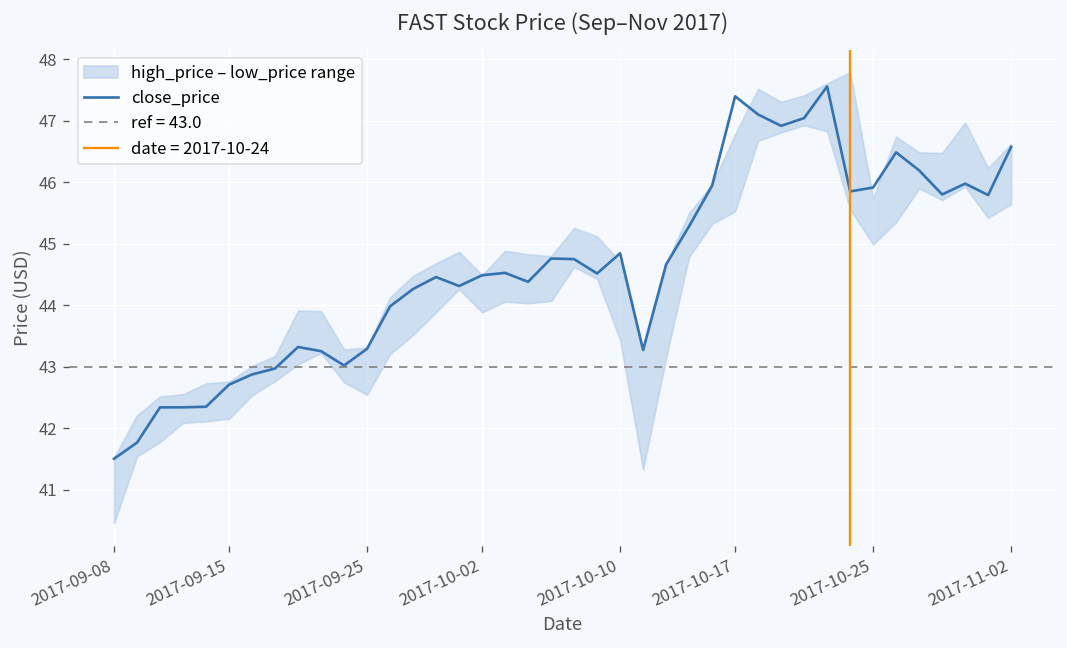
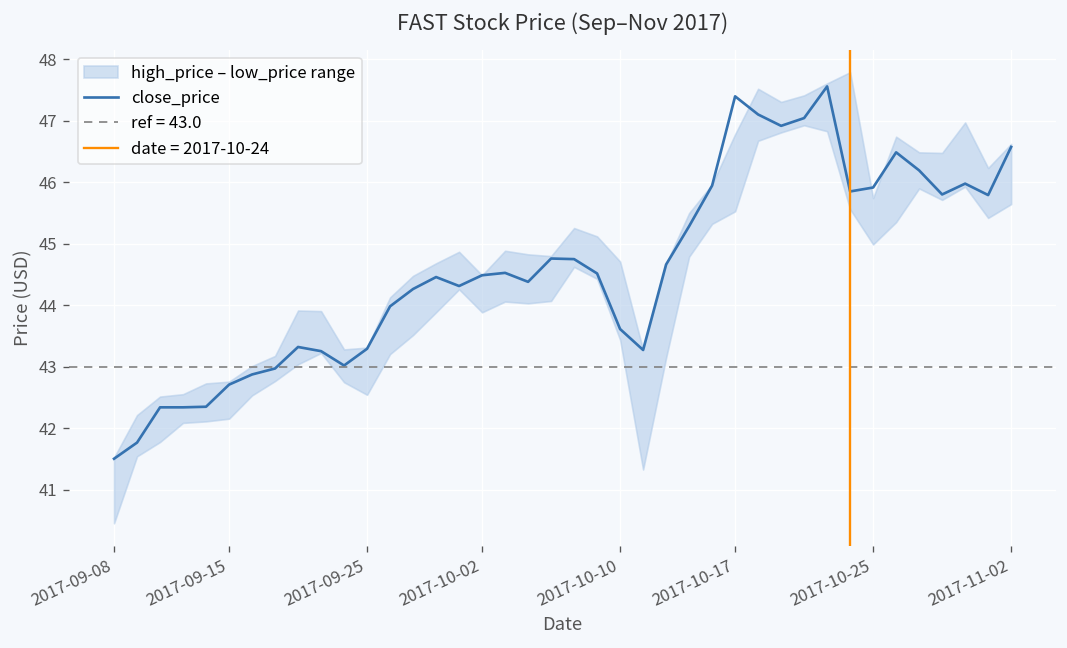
  {
    "close_price": {
-     "2017-10-10": 44.8,
+     "2017-10-10": 43.6,
      "2017-10-17": 47.4,
      "2017-10-25": 45.9
    }
  }
